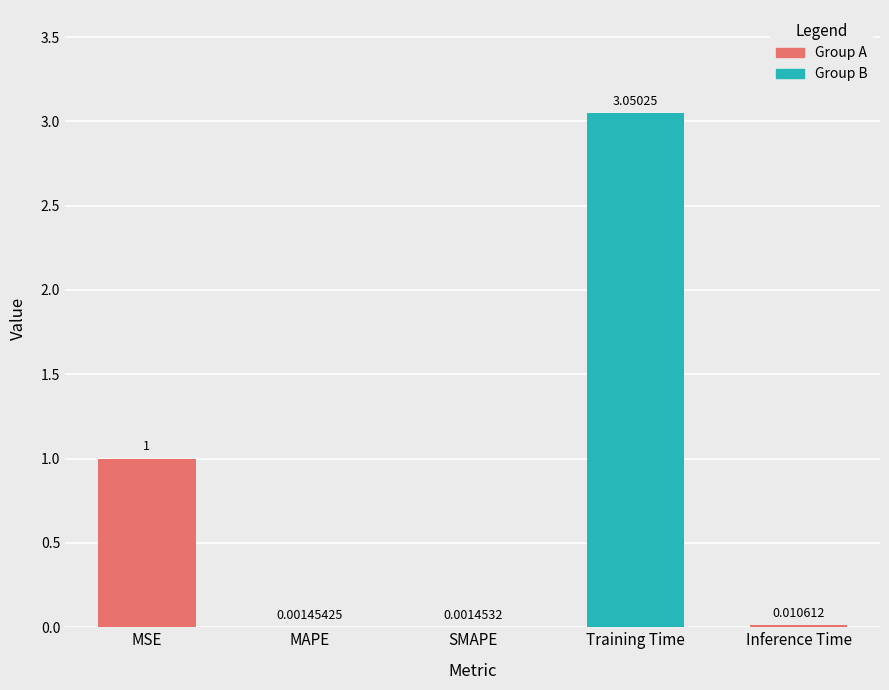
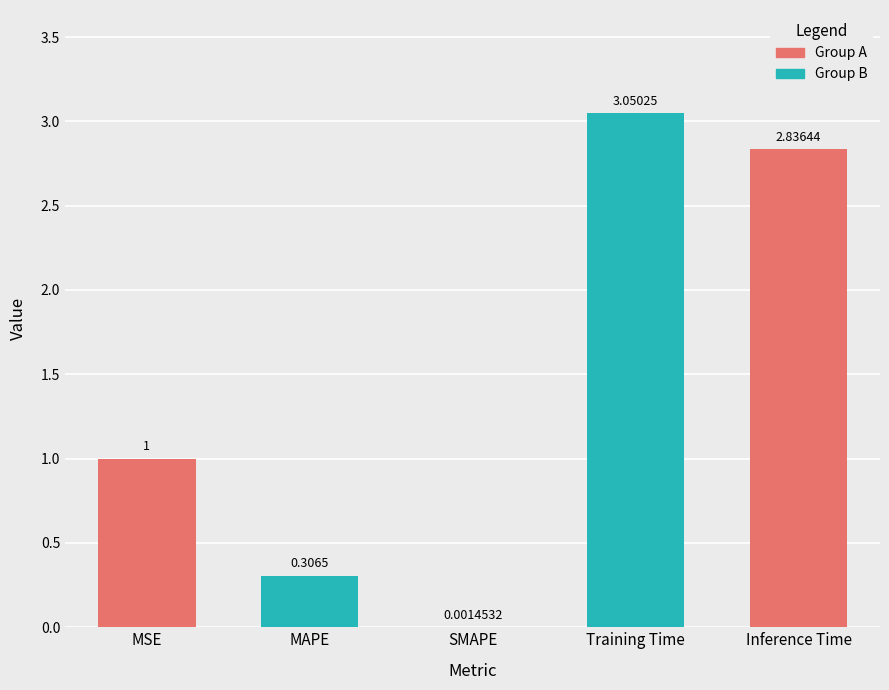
  {
    "MSE": 1,
-   "MAPE": 0.00145425,
+   "MAPE": 0.3065,
    "SMAPE": 0.0014532,
    "Training Time": 3.05025,
-   "Inference Time": 0.010612
+   "Inference Time": 2.83644
  }
